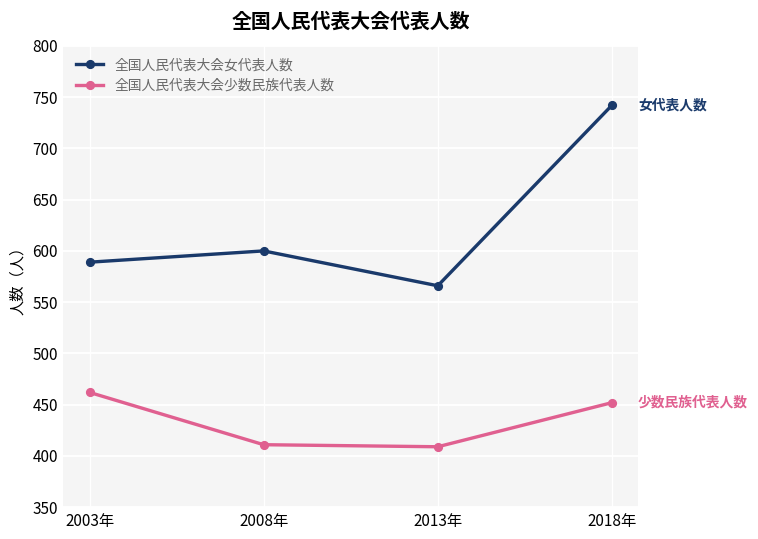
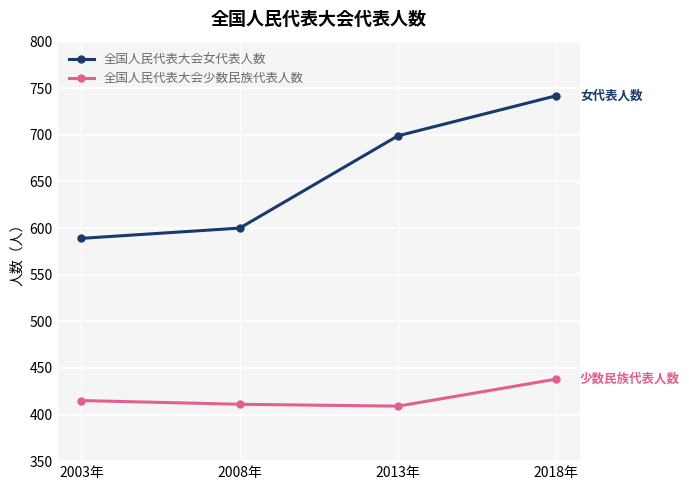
  {
    "全国人民代表大会女代表人数": {
      "2003年": 590,
      "2008年": 600,
-     "2013年": 570,
+     "2013年": 700,
      "2018年": 740
    },
    "全国人民代表大会少数民族代表人数": {
-     "2003年": 460,
+     "2003年": 420,
      "2008年": 410,
      "2013年": 410,
-     "2018年": 450
+     "2018年": 440
    }
  }
